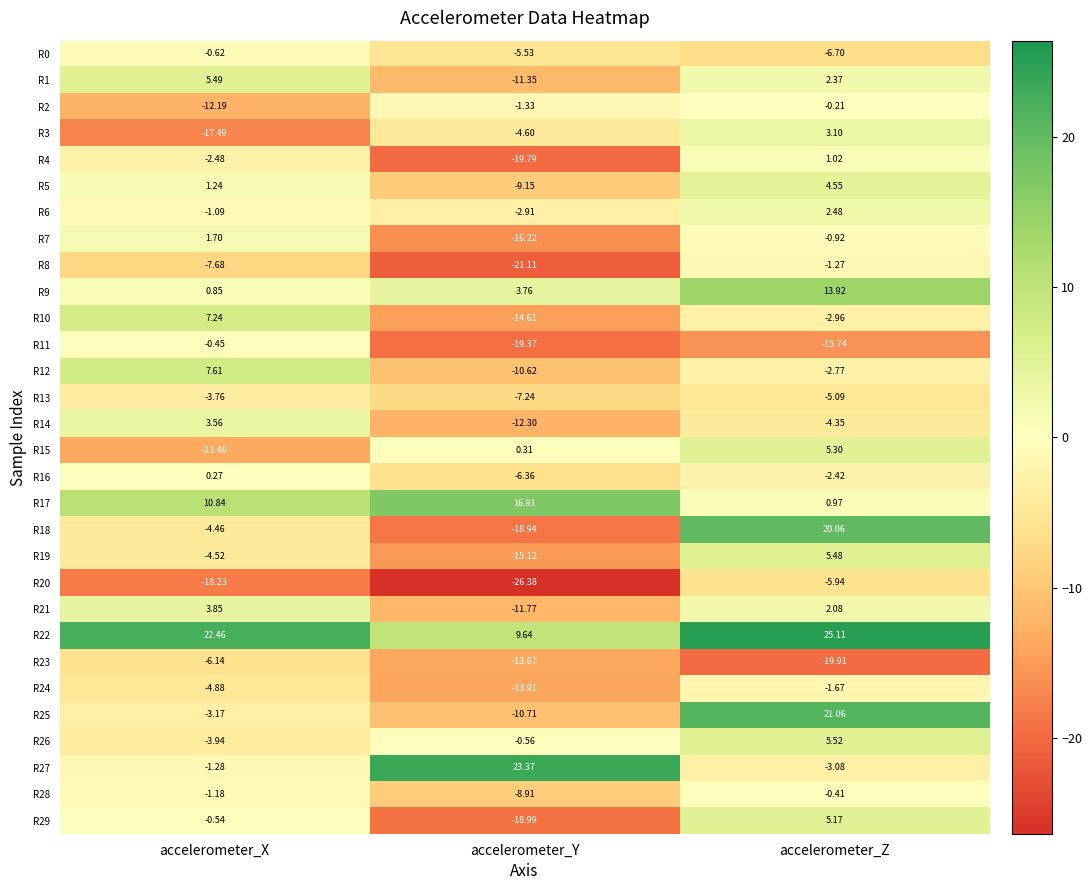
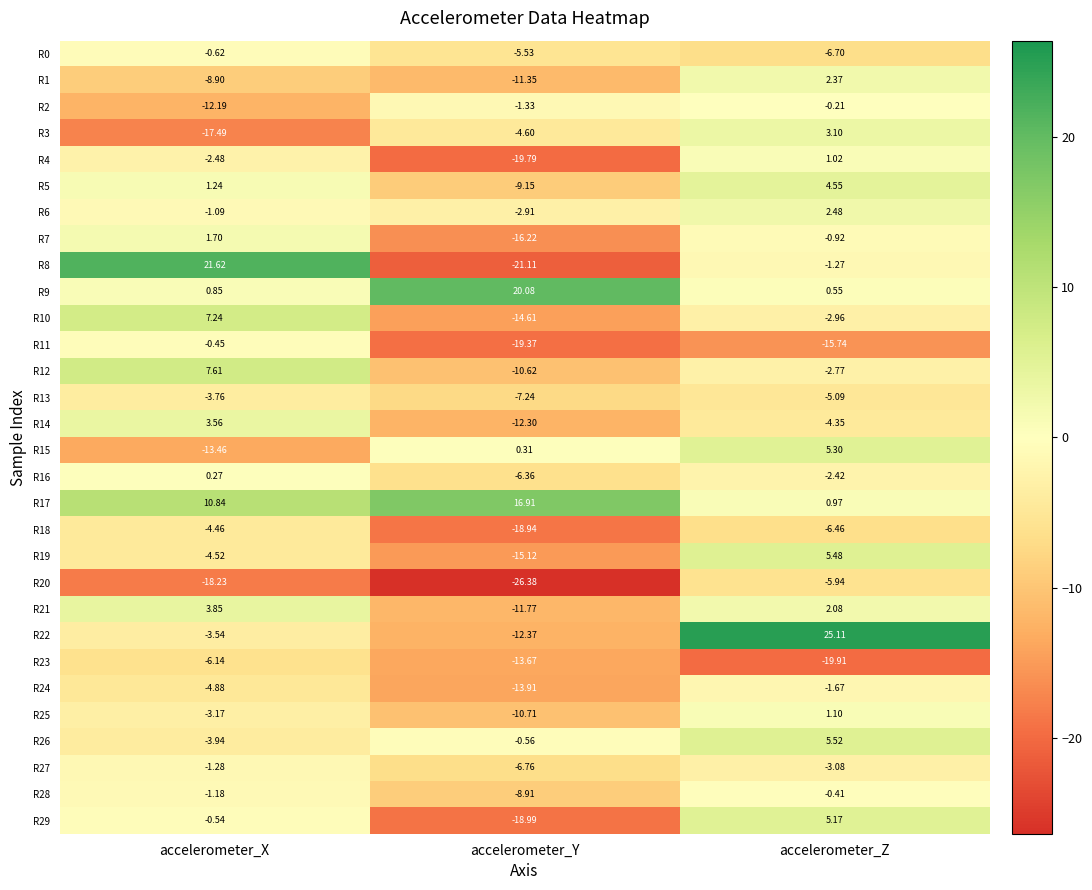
  {
    "R0": {
      "accelerometer_X": -0.62,
      "accelerometer_Y": -5.53,
      "accelerometer_Z": -6.70
    },
    "R1": {
-     "accelerometer_X": 5.49,
+     "accelerometer_X": -8.90,
      "accelerometer_Y": -11.35,
      "accelerometer_Z": 2.37
    },
    "R2": {
      "accelerometer_X": -12.19,
      "accelerometer_Y": -1.33,
      "accelerometer_Z": -0.21
    },
    "R3": {
      "accelerometer_X": -17.49,
      "accelerometer_Y": -4.60,
      "accelerometer_Z": 3.10
    },
    "R4": {
      "accelerometer_X": -2.48,
      "accelerometer_Y": -19.79,
      "accelerometer_Z": 1.02
    },
    "R5": {
      "accelerometer_X": 1.24,
      "accelerometer_Y": -9.15,
      "accelerometer_Z": 4.55
    },
    "R6": {
      "accelerometer_X": -1.09,
      "accelerometer_Y": -2.91,
      "accelerometer_Z": 2.48
    },
    "R7": {
      "accelerometer_X": 1.70,
      "accelerometer_Y": -16.22,
      "accelerometer_Z": -0.92
    },
    "R8": {
-     "accelerometer_X": -7.68,
+     "accelerometer_X": 21.62,
      "accelerometer_Y": -21.11,
      "accelerometer_Z": -1.27
    },
    "R9": {
      "accelerometer_X": 0.85,
-     "accelerometer_Y": 3.76,
-     "accelerometer_Z": 13.92
+     "accelerometer_Y": 20.08,
+     "accelerometer_Z": 0.55
    },
    "R10": {
      "accelerometer_X": 7.24,
      "accelerometer_Y": -14.61,
      "accelerometer_Z": -2.96
    },
    "R11": {
      "accelerometer_X": -0.45,
      "accelerometer_Y": -19.37,
      "accelerometer_Z": -15.74
    },
    "R12": {
      "accelerometer_X": 7.61,
      "accelerometer_Y": -10.62,
      "accelerometer_Z": -2.77
    },
    "R13": {
      "accelerometer_X": -3.76,
      "accelerometer_Y": -7.24,
      "accelerometer_Z": -5.09
    },
    "R14": {
      "accelerometer_X": 3.56,
      "accelerometer_Y": -12.30,
      "accelerometer_Z": -4.35
    },
    "R15": {
      "accelerometer_X": -13.46,
      "accelerometer_Y": 0.31,
      "accelerometer_Z": 5.30
    },
    "R16": {
      "accelerometer_X": 0.27,
      "accelerometer_Y": -6.36,
      "accelerometer_Z": -2.42
    },
    "R17": {
      "accelerometer_X": 10.84,
      "accelerometer_Y": 16.91,
      "accelerometer_Z": 0.97
    },
    "R18": {
      "accelerometer_X": -4.46,
      "accelerometer_Y": -18.94,
-     "accelerometer_Z": 20.06
+     "accelerometer_Z": -6.46
    },
    "R19": {
      "accelerometer_X": -4.52,
      "accelerometer_Y": -15.12,
      "accelerometer_Z": 5.48
    },
    "R20": {
      "accelerometer_X": -18.23,
      "accelerometer_Y": -26.38,
      "accelerometer_Z": -5.94
    },
    "R21": {
      "accelerometer_X": 3.85,
      "accelerometer_Y": -11.77,
      "accelerometer_Z": 2.08
    },
    "R22": {
-     "accelerometer_X": 22.46,
-     "accelerometer_Y": 9.64,
+     "accelerometer_X": -3.54,
+     "accelerometer_Y": -12.37,
      "accelerometer_Z": 25.11
    },
    "R23": {
      "accelerometer_X": -6.14,
      "accelerometer_Y": -13.67,
      "accelerometer_Z": -19.91
    },
    "R24": {
      "accelerometer_X": -4.88,
      "accelerometer_Y": -13.91,
      "accelerometer_Z": -1.67
    },
    "R25": {
      "accelerometer_X": -3.17,
      "accelerometer_Y": -10.71,
-     "accelerometer_Z": 21.06
+     "accelerometer_Z": 1.10
    },
    "R26": {
      "accelerometer_X": -3.94,
      "accelerometer_Y": -0.56,
      "accelerometer_Z": 5.52
    },
    "R27": {
      "accelerometer_X": -1.28,
-     "accelerometer_Y": 23.37,
+     "accelerometer_Y": -6.76,
      "accelerometer_Z": -3.08
    },
    "R28": {
      "accelerometer_X": -1.18,
      "accelerometer_Y": -8.91,
      "accelerometer_Z": -0.41
    },
    "R29": {
      "accelerometer_X": -0.54,
      "accelerometer_Y": -18.99,
      "accelerometer_Z": 5.17
    }
  }
